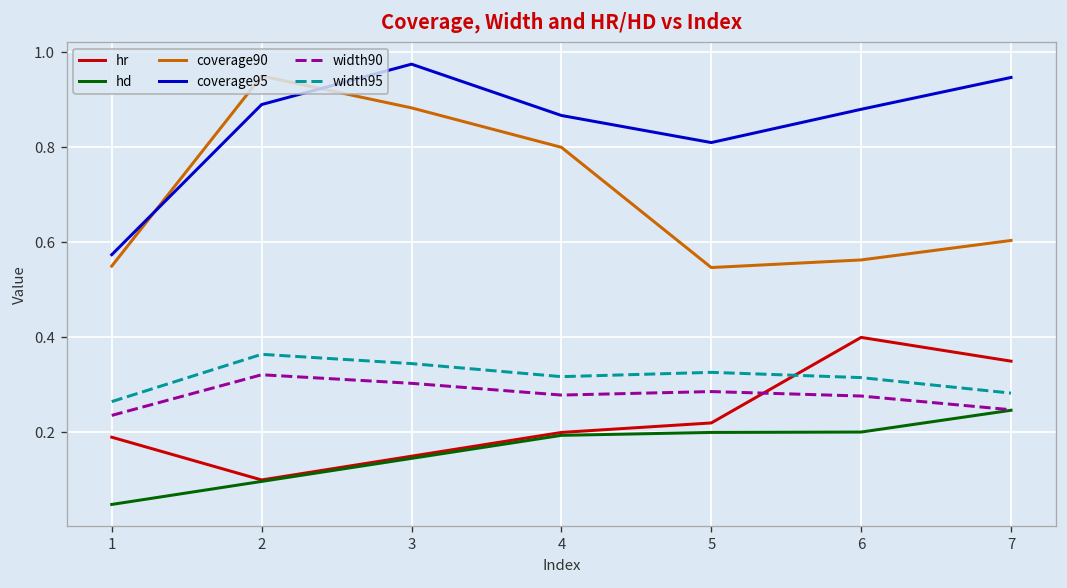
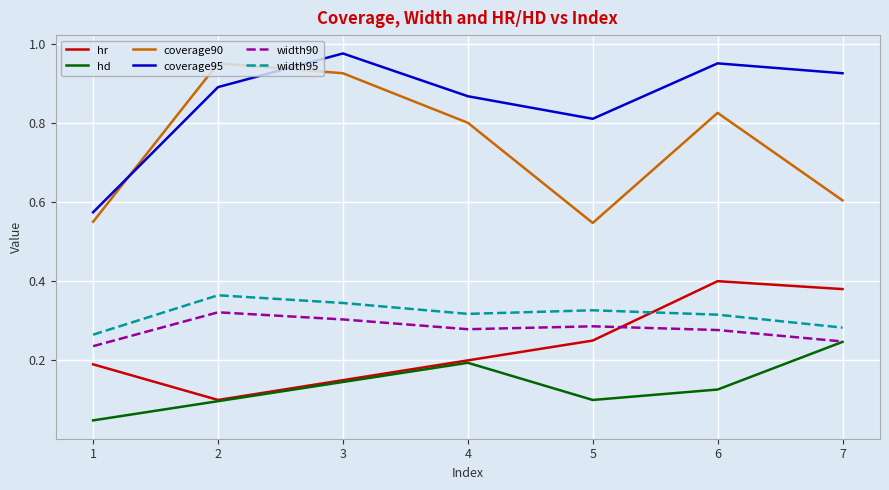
  {
    "hr": {
      "1": 0.19,
-     "5": 0.22,
+     "5": 0.25,
      "6": 0.40,
-     "7": 0.35
+     "7": 0.38
    },
    "hd": {
      "1": 0.05,
-     "5": 0.2,
-     "6": 0.20
+     "5": 0.1,
+     "6": 0.13
    },
    "coverage90": {
      "1": 0.55,
-     "3": 0.88,
+     "3": 0.93,
      "4": 0.80,
      "5": 0.55,
-     "6": 0.56,
+     "6": 0.83,
      "7": 0.60
    },
    "coverage95": {
      "1": 0.57,
      "2": 0.89,
      "3": 0.98,
      "4": 0.87,
      "5": 0.81,
-     "6": 0.88,
-     "7": 0.95
+     "6": 0.95,
+     "7": 0.93
    },
    "width90": {
      "1": 0.24,
      "2": 0.32,
      "3": 0.30,
      "4": 0.28,
      "5": 0.29,
      "6": 0.28
    },
    "width95": {
      "1": 0.26,
      "2": 0.36,
      "3": 0.34,
      "4": 0.32,
      "5": 0.33,
      "6": 0.32,
      "7": 0.28
    }
  }
